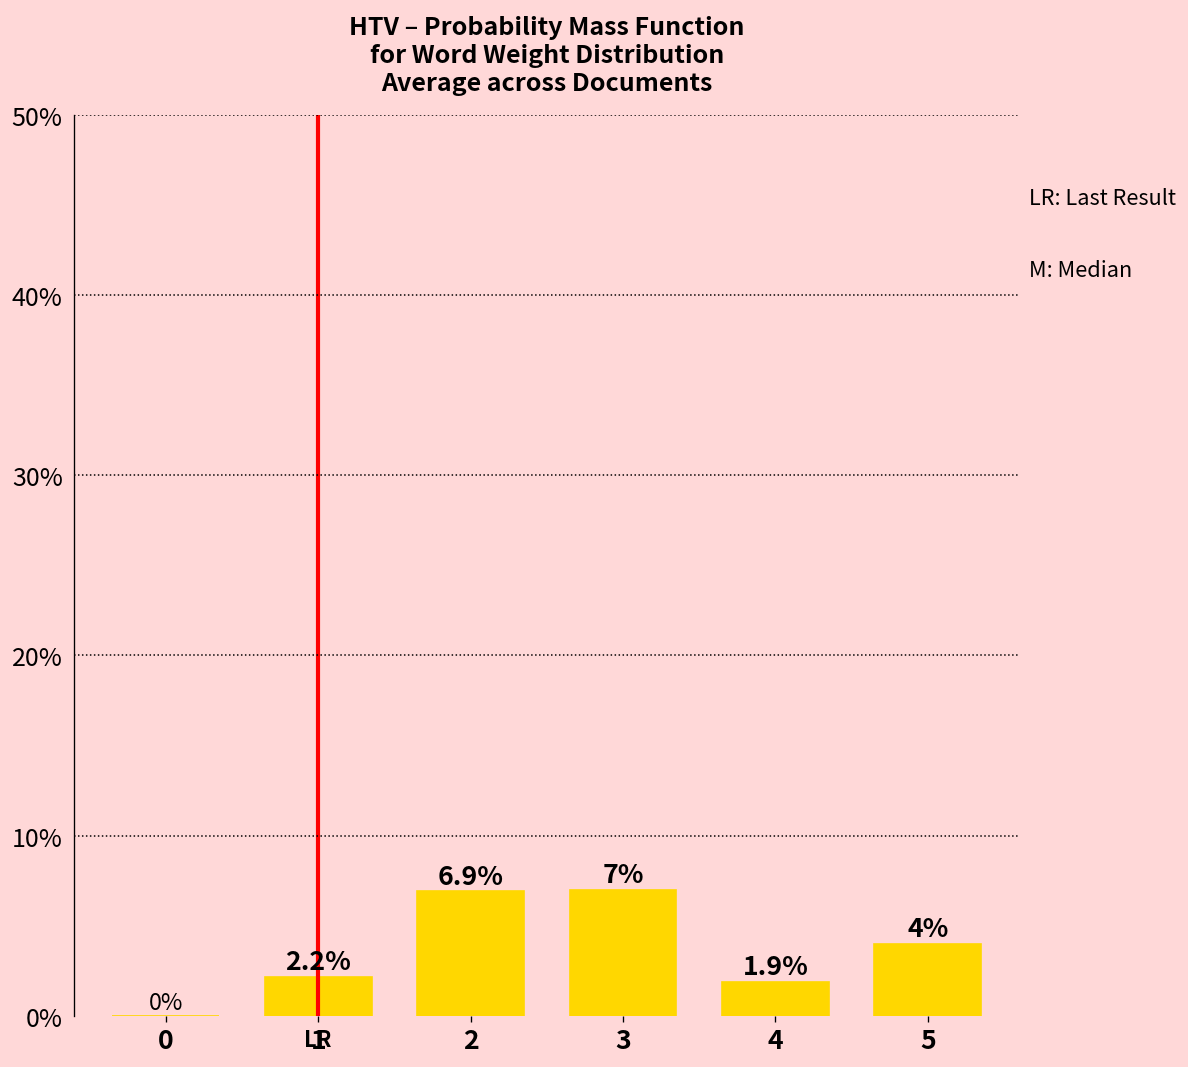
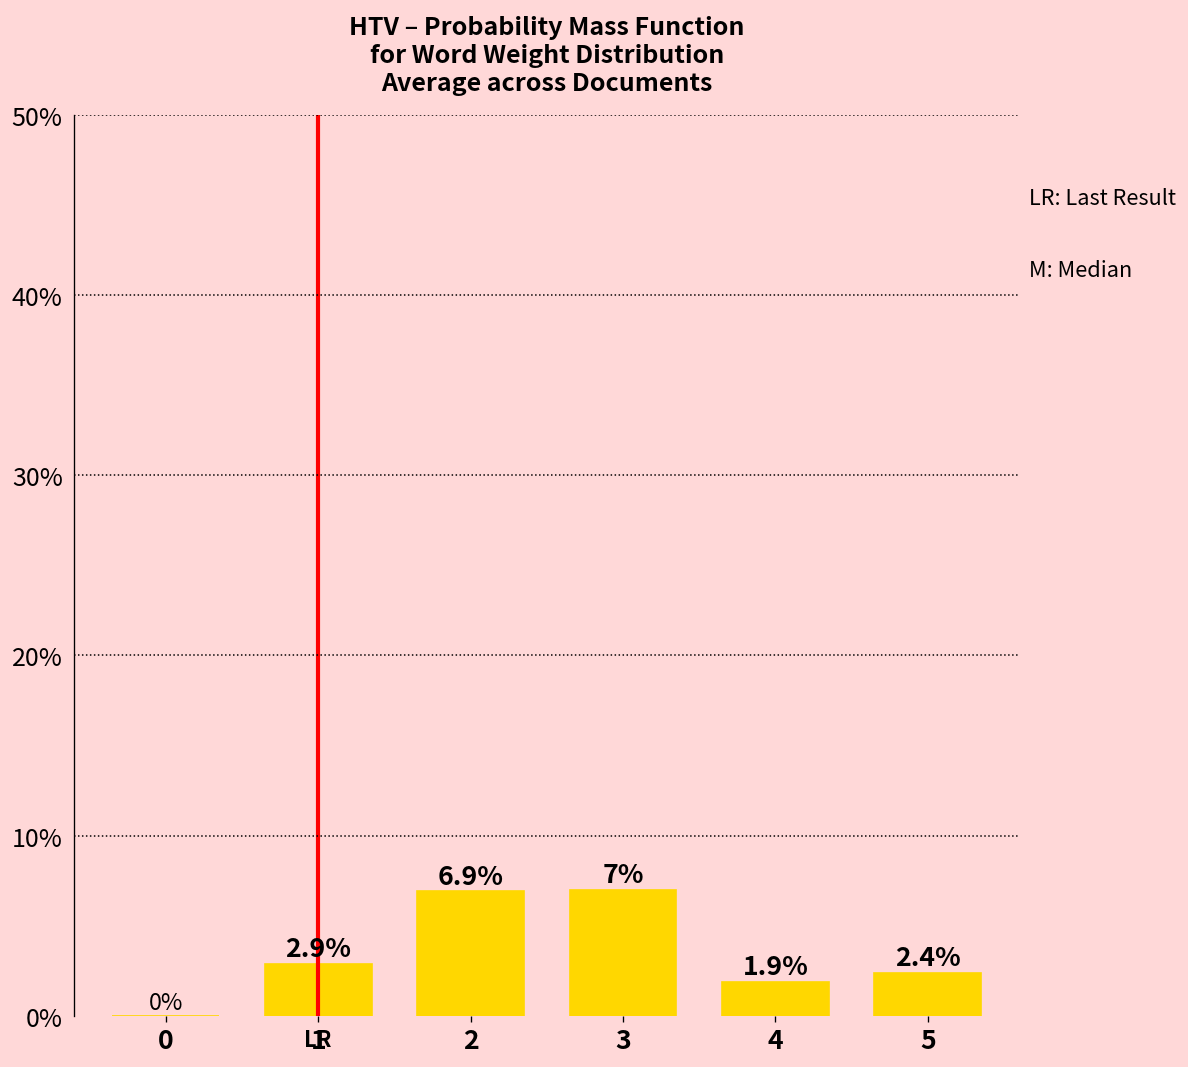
  {
    "0": "0%",
-   "1": "2.2%",
+   "1": "2.9%",
    "2": "6.9%",
    "3": "7%",
    "4": "1.9%",
-   "5": "4%"
+   "5": "2.4%"
  }
